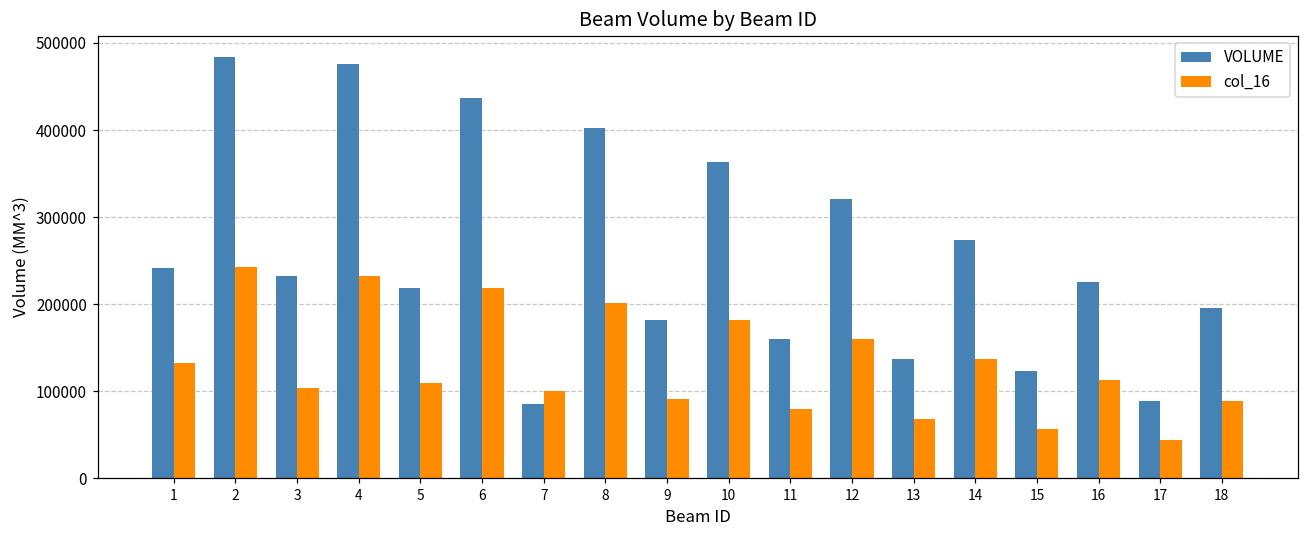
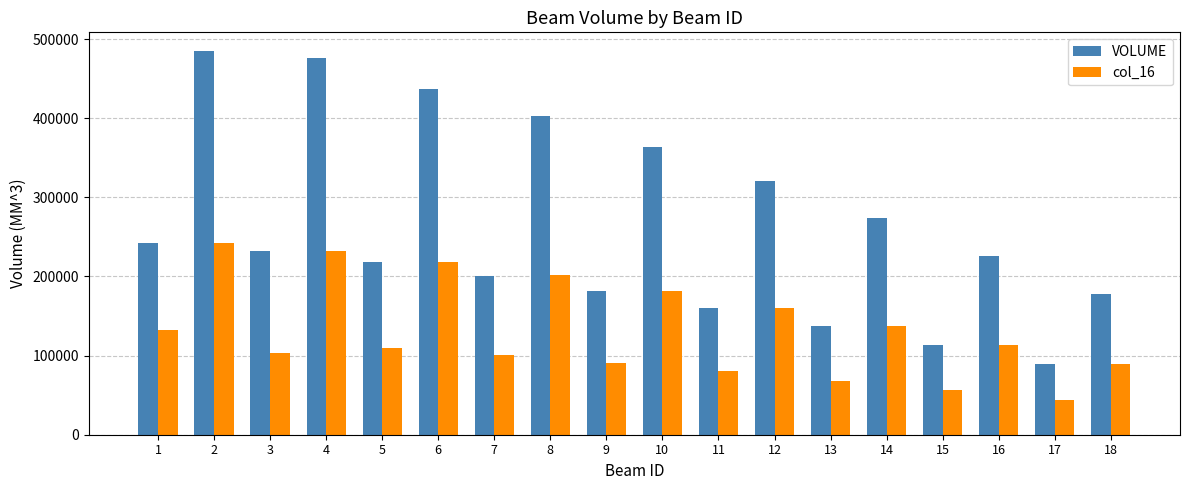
  {
    "VOLUME": {
      "1": 240000,
      "2": 480000,
      "3": 230000,
      "4": 480000,
      "5": 220000,
      "6": 440000,
-     "7": 90000,
+     "7": 200000,
      "8": 400000,
      "9": 180000,
      "10": 360000,
      "11": 160000,
      "12": 320000,
      "13": 140000,
      "14": 270000,
-     "15": 120000,
+     "15": 110000,
      "16": 230000,
      "17": 90000,
-     "18": 200000
+     "18": 180000
    },
    "col_16": {
      "1": 130000,
      "2": 240000,
      "3": 100000,
      "4": 230000,
      "5": 110000,
      "6": 220000,
      "7": 100000,
      "8": 200000,
      "9": 90000,
      "10": 180000,
      "11": 80000,
      "12": 160000,
      "13": 70000,
      "14": 140000,
      "15": 60000,
      "16": 110000,
      "17": 40000,
      "18": 90000
    }
  }
